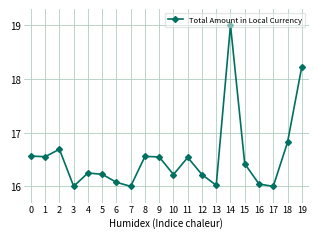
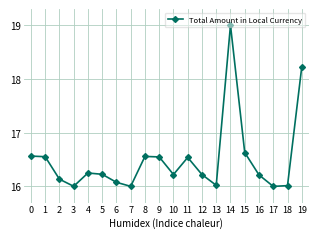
  {
    "0": 16.6,
    "1": 16.6,
-   "2": 16.7,
+   "2": 16.1,
    "3": 16.0,
    "4": 16.2,
    "5": 16.2,
    "6": 16.1,
    "7": 16.0,
    "8": 16.6,
    "9": 16.5,
    "10": 16.2,
    "11": 16.5,
    "12": 16.2,
    "13": 16.0,
-   "15": 16.4,
-   "16": 16.0,
+   "15": 16.6,
+   "16": 16.2,
    "17": 16.0,
-   "18": 16.8,
+   "18": 16.0,
    "19": 18.2
  }
